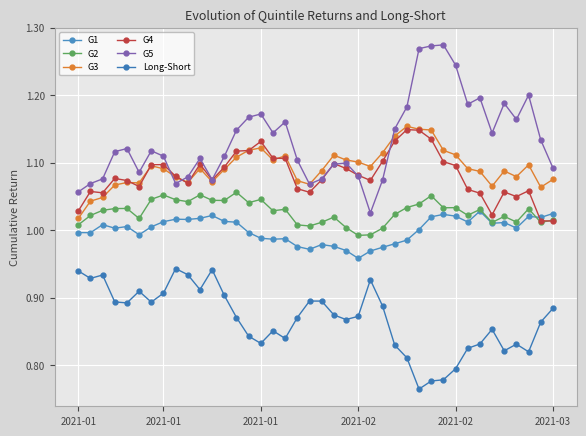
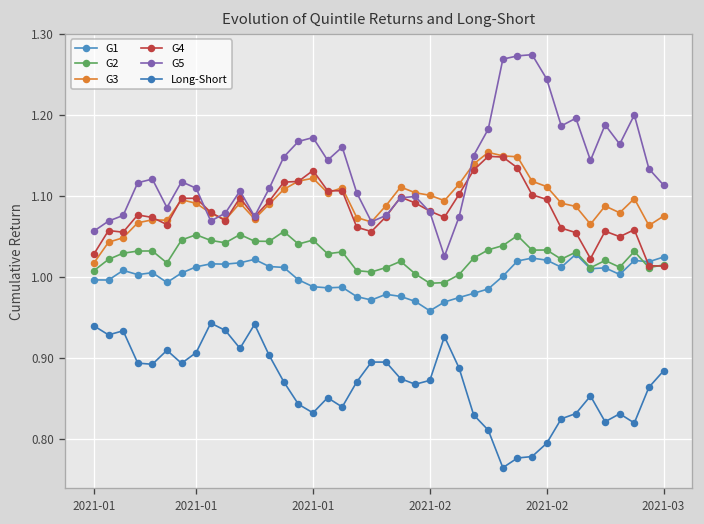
  {
    "G3": {
      "2021-03": 1.08
    },
    "G5": {
-     "2021-03": 1.09
+     "2021-03": 1.11
    }
  }
